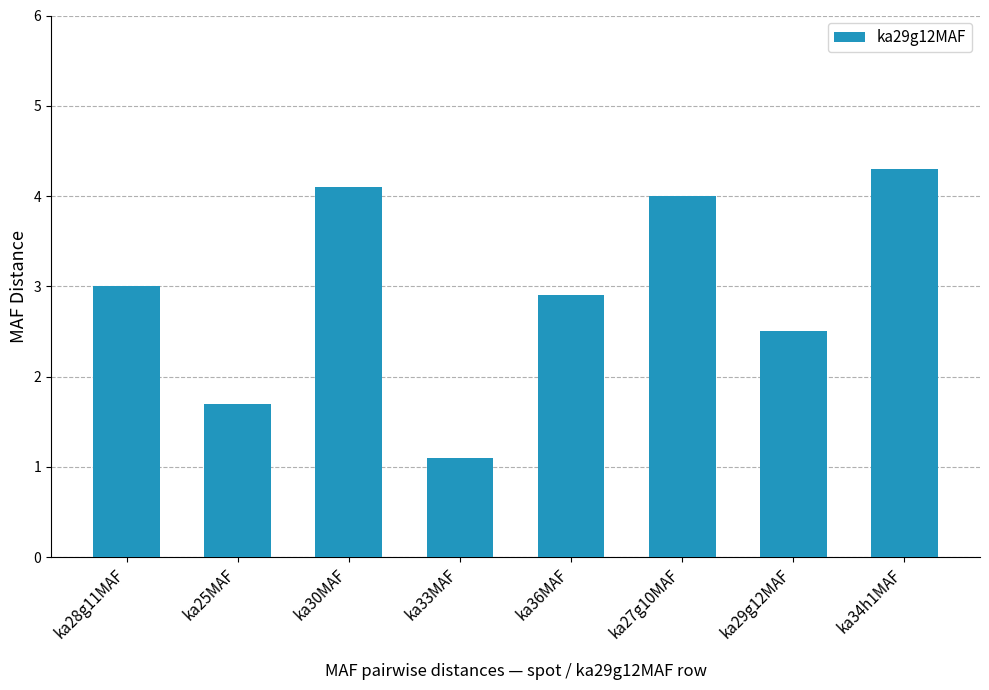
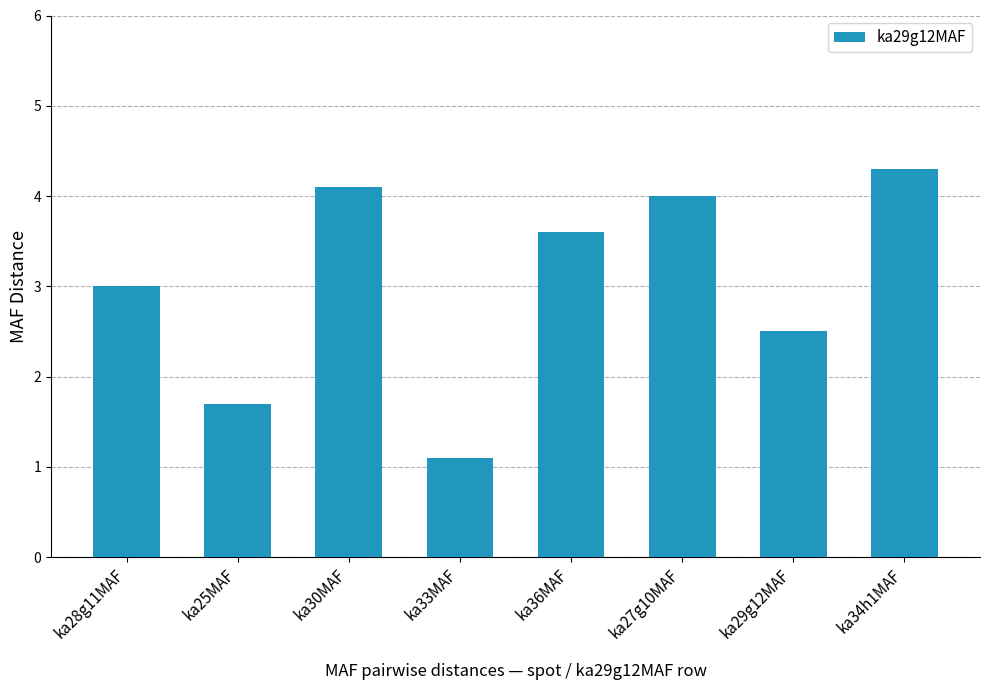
  {
    "ka28g11MAF": 3.0,
    "ka25MAF": 1.7,
    "ka30MAF": 4.1,
    "ka33MAF": 1.1,
-   "ka36MAF": 2.9,
+   "ka36MAF": 3.6,
    "ka27g10MAF": 4.0,
    "ka29g12MAF": 2.5,
    "ka34h1MAF": 4.3
  }
